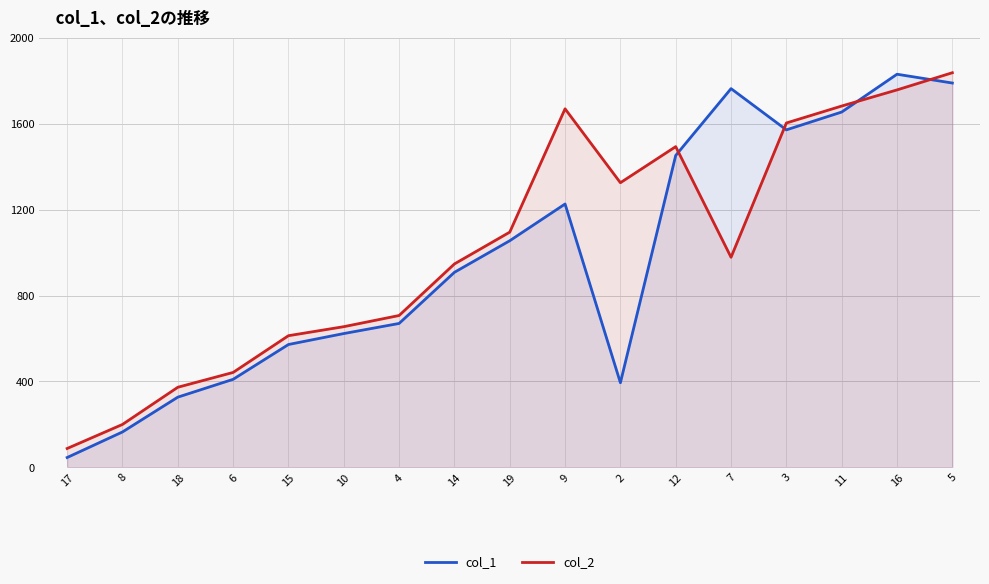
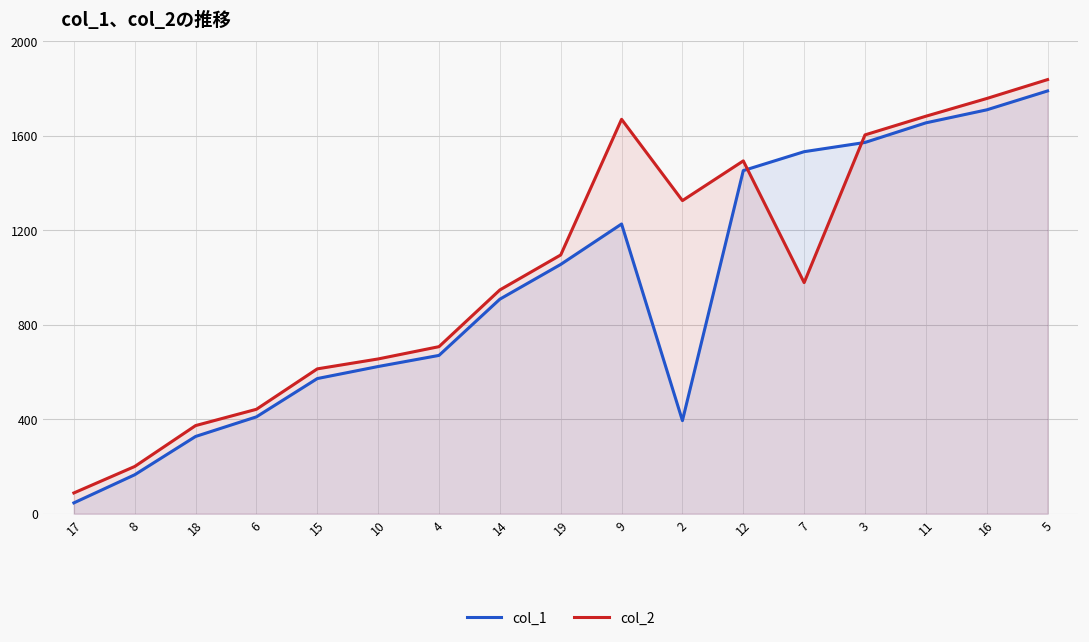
  {
    "col_1": {
      "17": 50,
      "8": 170,
      "18": 330,
      "6": 410,
      "15": 570,
      "10": 620,
      "4": 670,
      "14": 910,
      "19": 1060,
      "9": 1230,
      "2": 390,
      "12": 1450,
-     "7": 1760,
+     "7": 1530,
      "3": 1570,
      "11": 1650,
-     "16": 1830,
+     "16": 1710,
      "5": 1790
    },
    "col_2": {
      "17": 90,
      "8": 200,
      "18": 370,
      "6": 440,
      "15": 610,
      "10": 660,
      "4": 710,
      "14": 950,
      "19": 1100,
      "9": 1670,
      "2": 1330,
      "12": 1490,
      "7": 980,
      "3": 1600,
      "11": 1680,
      "16": 1760,
      "5": 1840
    }
  }
